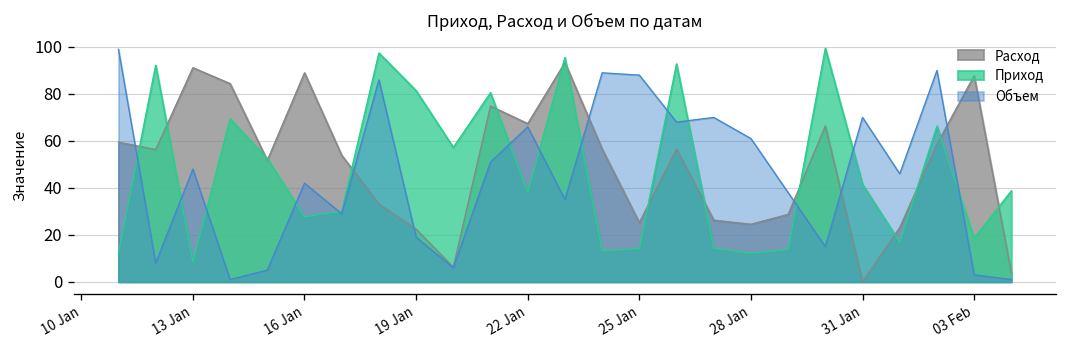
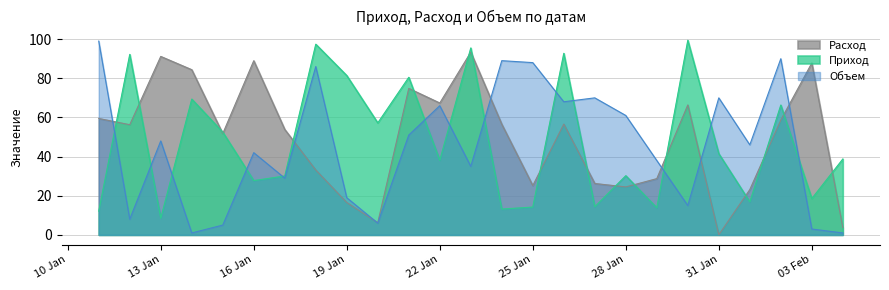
  {
    "Расход": {
      "13 Jan": 91,
      "16 Jan": 89,
-     "19 Jan": 22,
+     "19 Jan": 17,
      "22 Jan": 67,
      "25 Jan": 25,
      "28 Jan": 25,
      "31 Jan": 0,
      "03 Feb": 88
    },
    "Приход": {
      "13 Jan": 9,
      "16 Jan": 28,
      "19 Jan": 81,
      "22 Jan": 38,
      "25 Jan": 14,
-     "28 Jan": 12,
+     "28 Jan": 30,
      "31 Jan": 41,
      "03 Feb": 19
    },
    "Объем": {
      "13 Jan": 48,
      "16 Jan": 42,
      "19 Jan": 19,
      "22 Jan": 66,
      "25 Jan": 88,
      "28 Jan": 61,
      "31 Jan": 70,
      "03 Feb": 3
    }
  }
